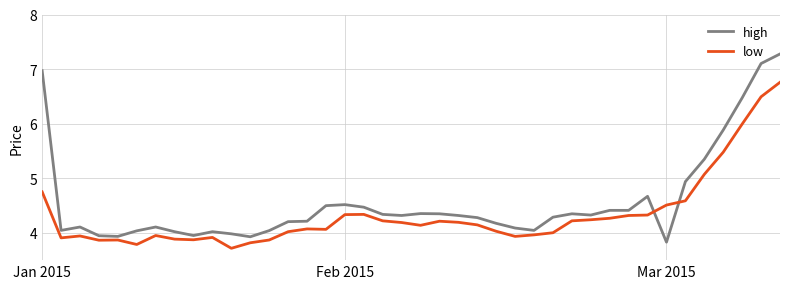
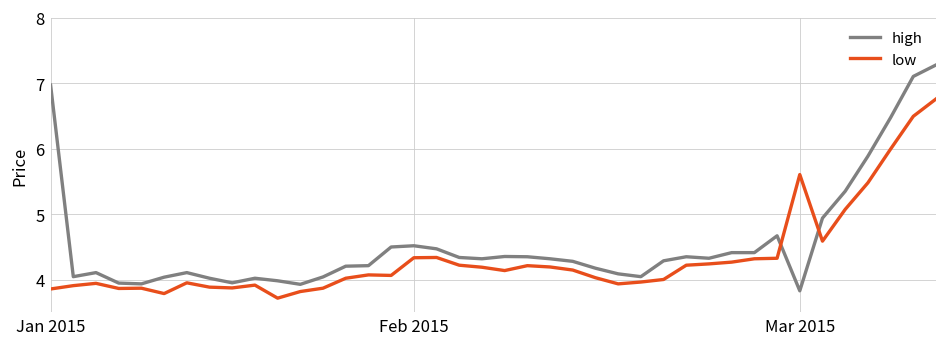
  {
    "high": {
      "Jan 2015": 7.0,
      "Feb 2015": 4.5,
      "Mar 2015": 3.8
    },
    "low": {
-     "Jan 2015": 4.8,
+     "Jan 2015": 3.9,
      "Feb 2015": 4.3,
-     "Mar 2015": 4.5
+     "Mar 2015": 5.6
    }
  }
